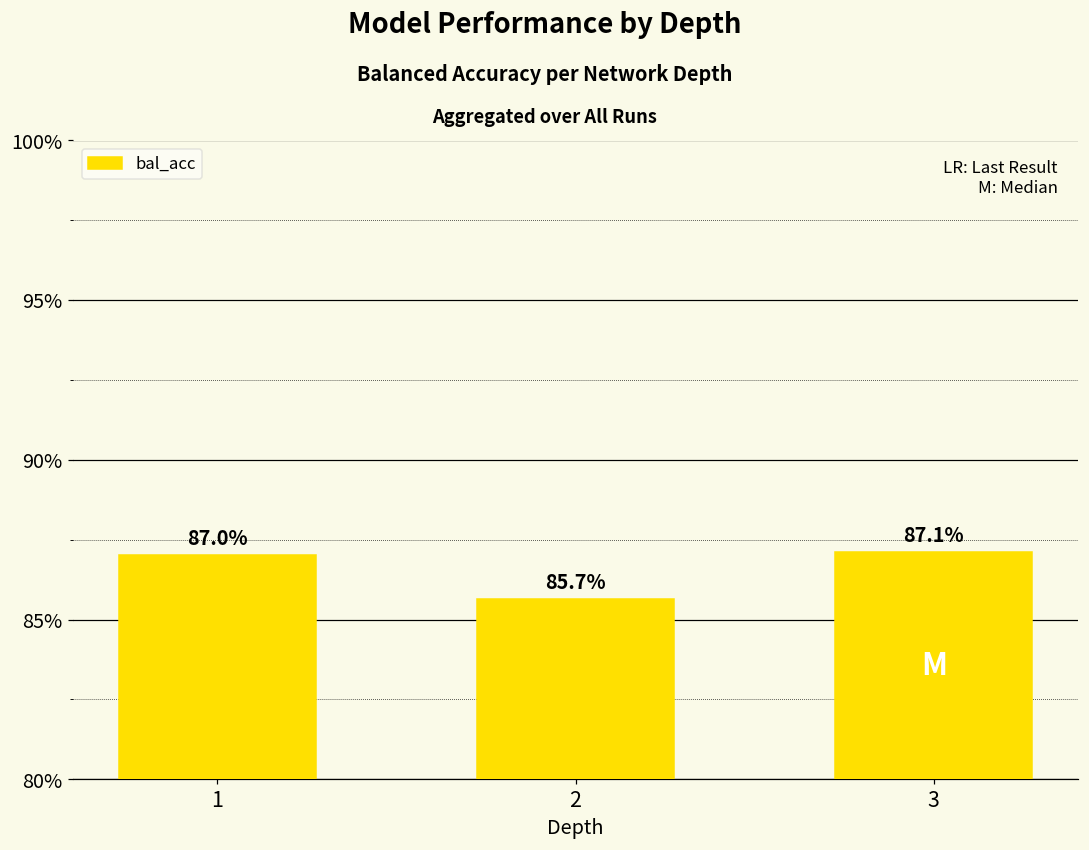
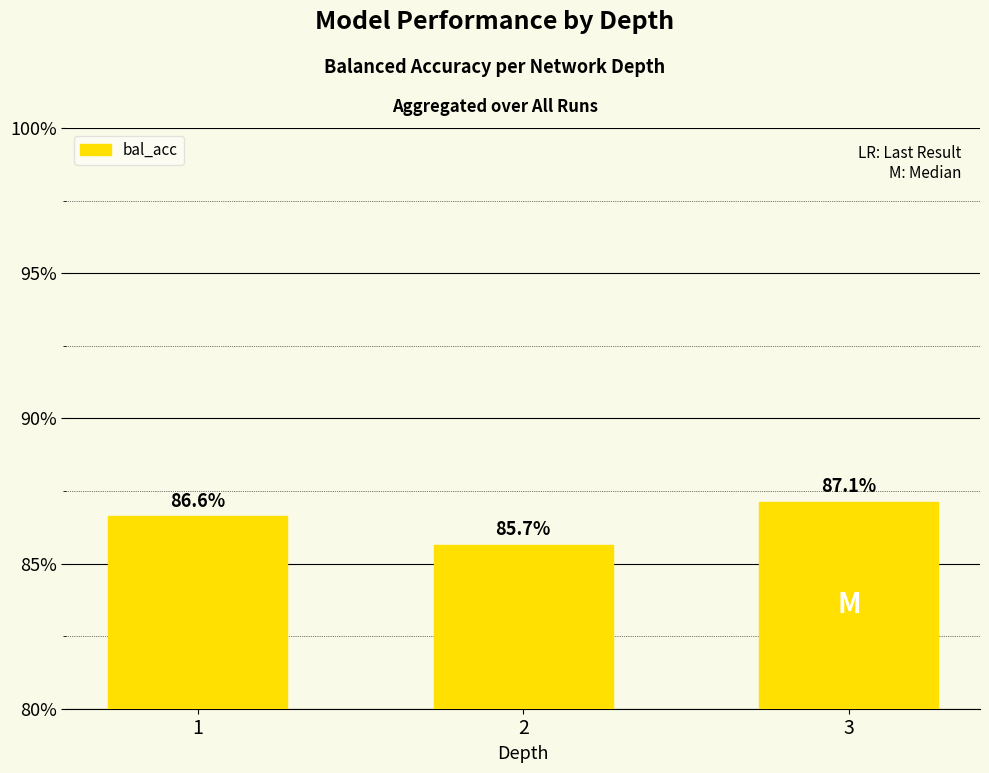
  {
-   "1": "87.0%",
+   "1": "86.6%",
    "2": "85.7%",
    "3": "87.1%"
  }
